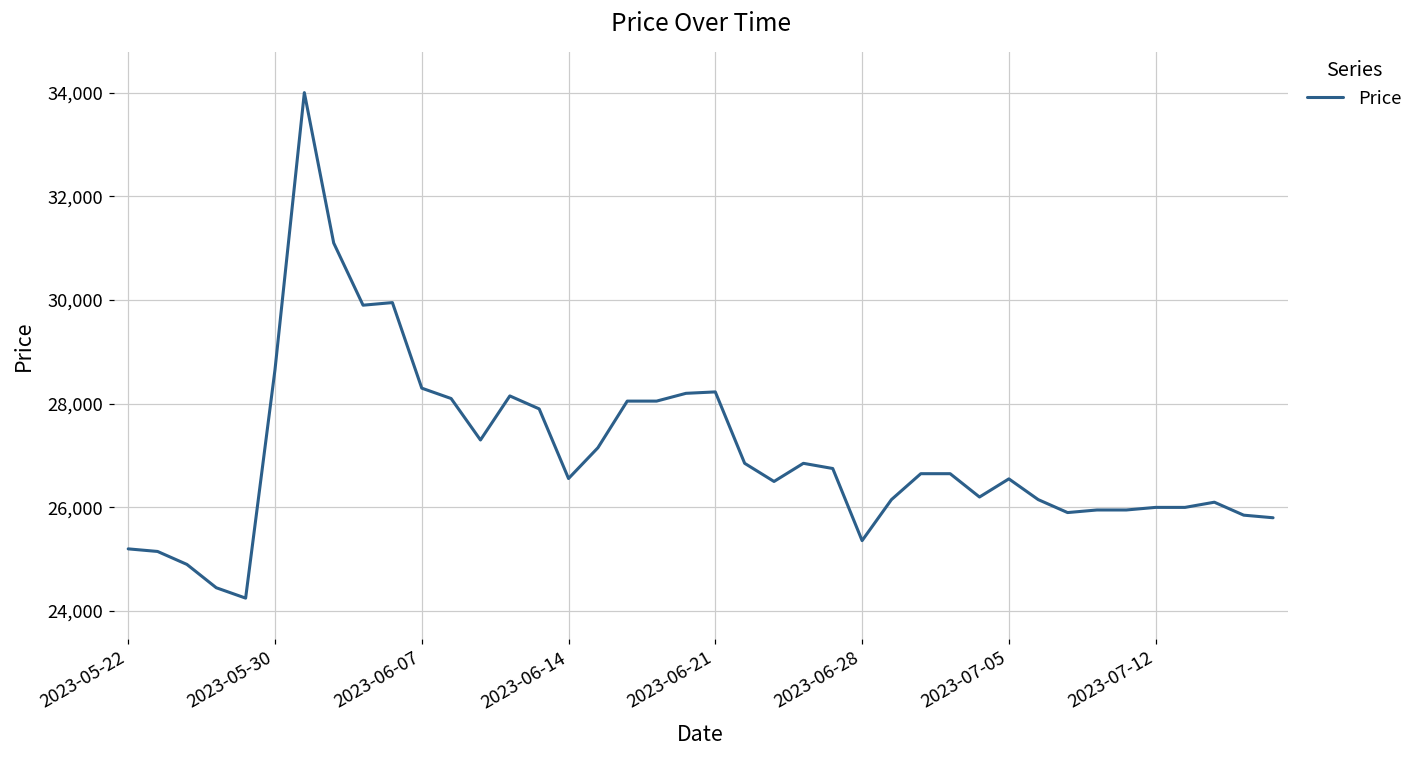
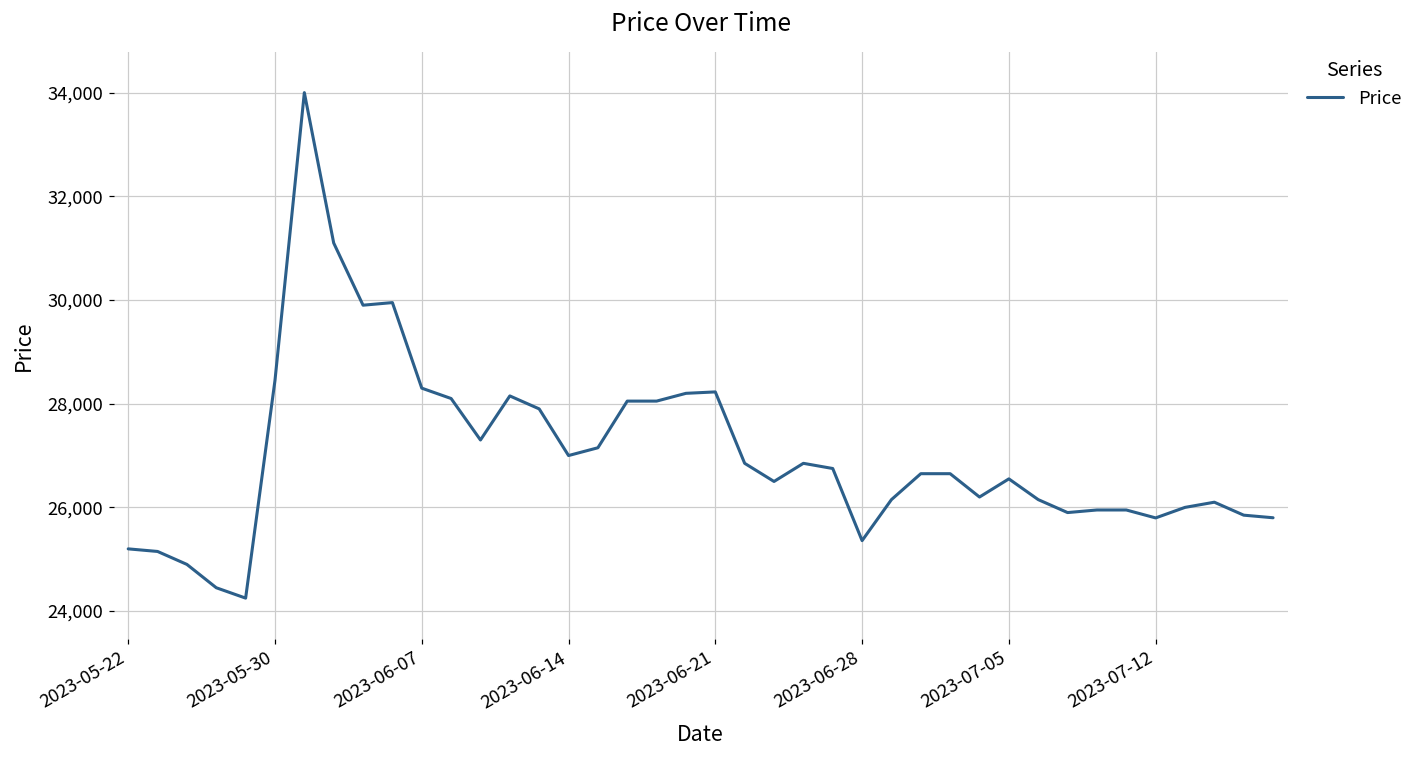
  {
    "2023-05-22": "25,200",
-   "2023-05-30": "28,700",
+   "2023-05-30": "28,500",
    "2023-06-07": "28,300",
-   "2023-06-14": "26,600",
+   "2023-06-14": "27,000",
    "2023-06-21": "28,200",
    "2023-06-28": "25,400",
    "2023-07-05": "26,600",
-   "2023-07-12": "26,000"
+   "2023-07-12": "25,800"
  }
